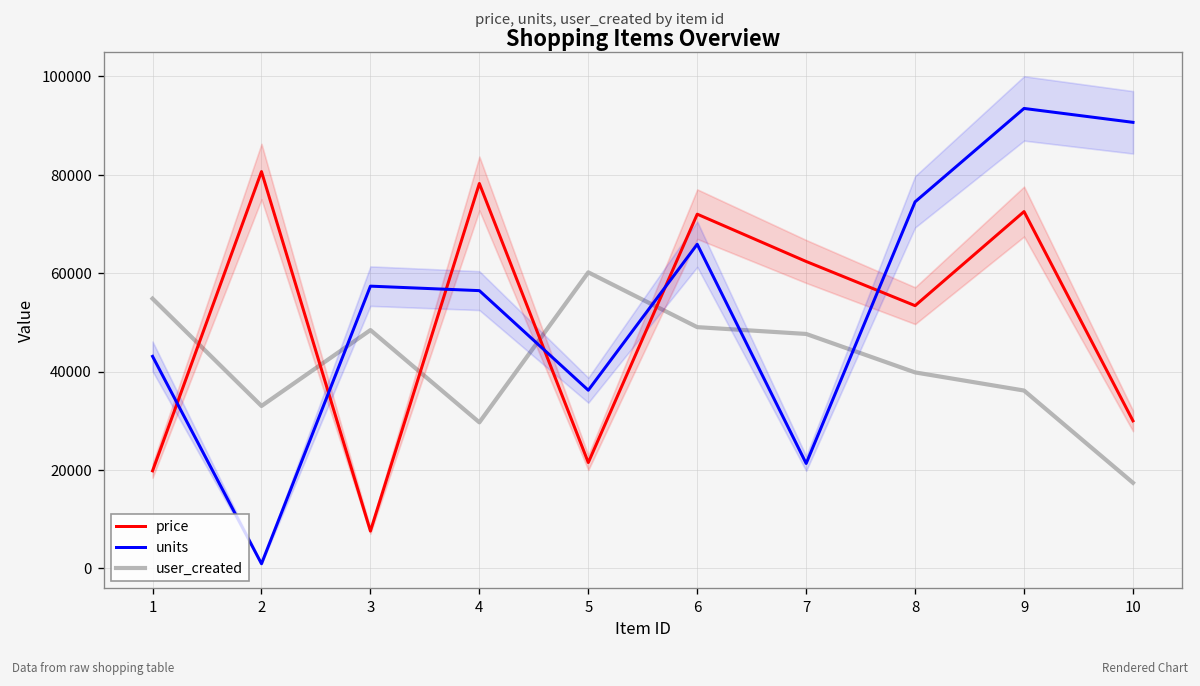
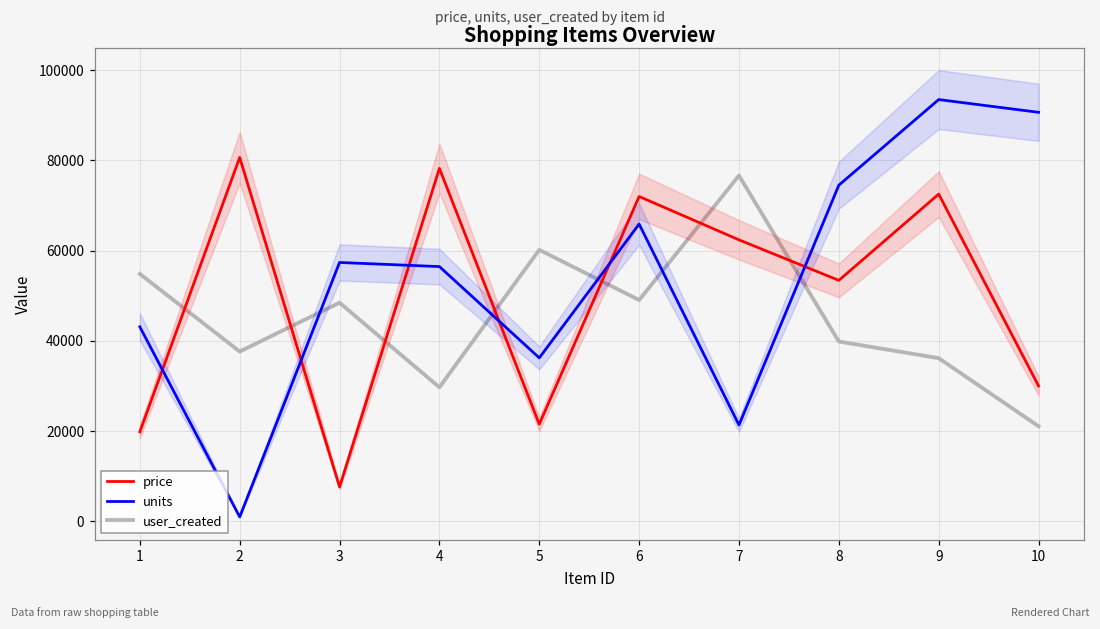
  {
    "user_created": {
      "1": 55000,
-     "2": 33000,
+     "2": 38000,
      "3": 48000,
      "4": 30000,
      "5": 60000,
      "6": 49000,
-     "7": 48000,
+     "7": 77000,
      "8": 40000,
      "9": 36000,
-     "10": 17000
+     "10": 21000
    }
  }
